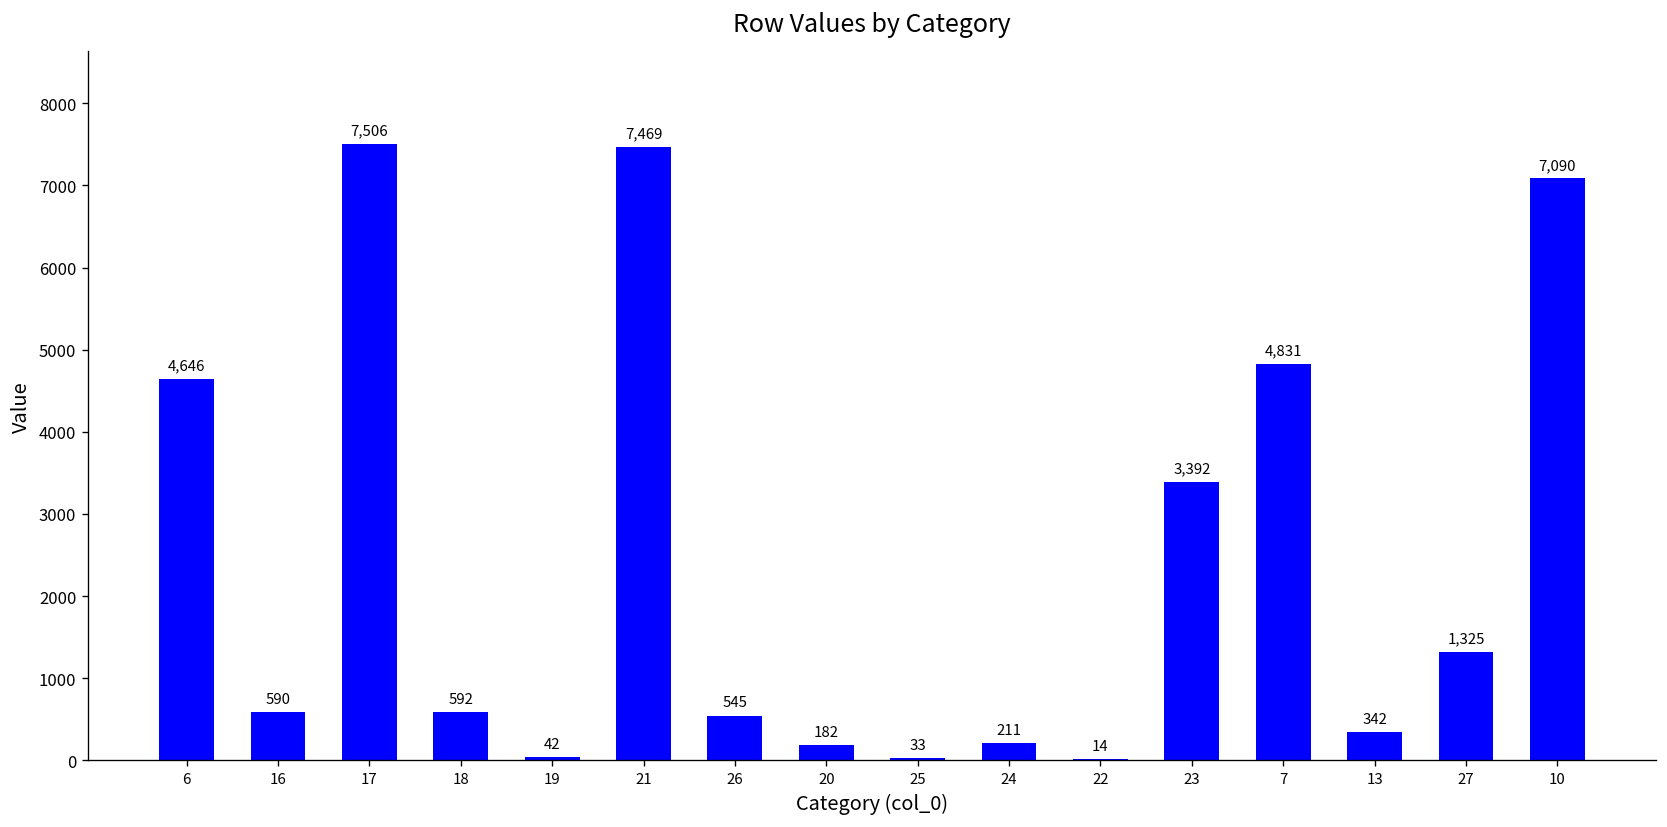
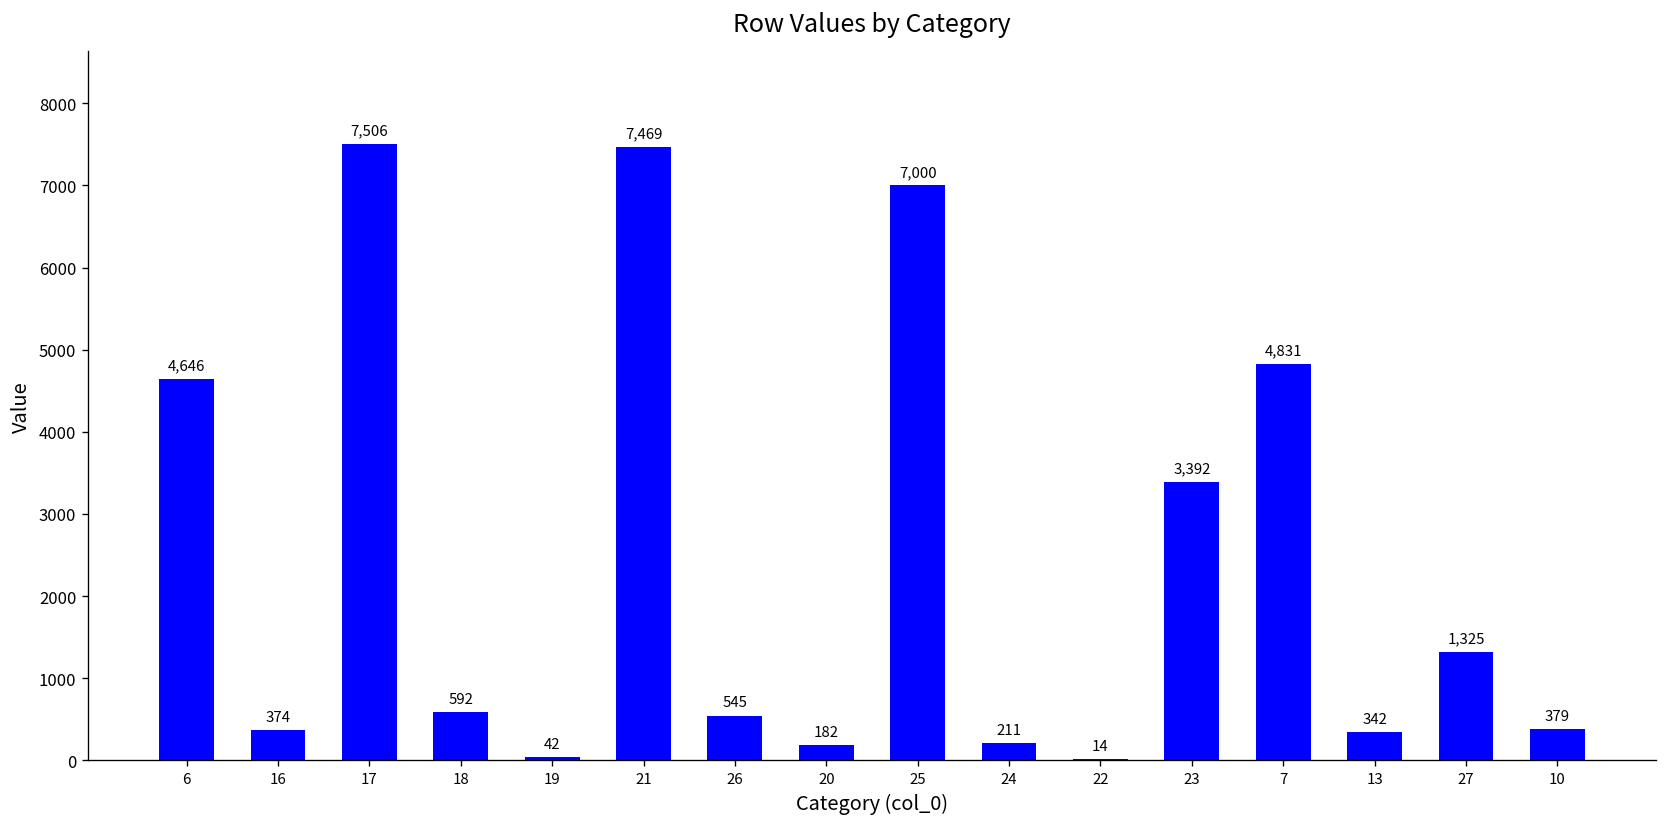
  {
    "6": "4,646",
-   "16": "590",
+   "16": "374",
    "17": "7,506",
    "18": "592",
    "19": "42",
    "21": "7,469",
    "26": "545",
    "20": "182",
-   "25": "33",
+   "25": "7,000",
    "24": "211",
    "22": "14",
    "23": "3,392",
    "7": "4,831",
    "13": "342",
    "27": "1,325",
-   "10": "7,090"
+   "10": "379"
  }
